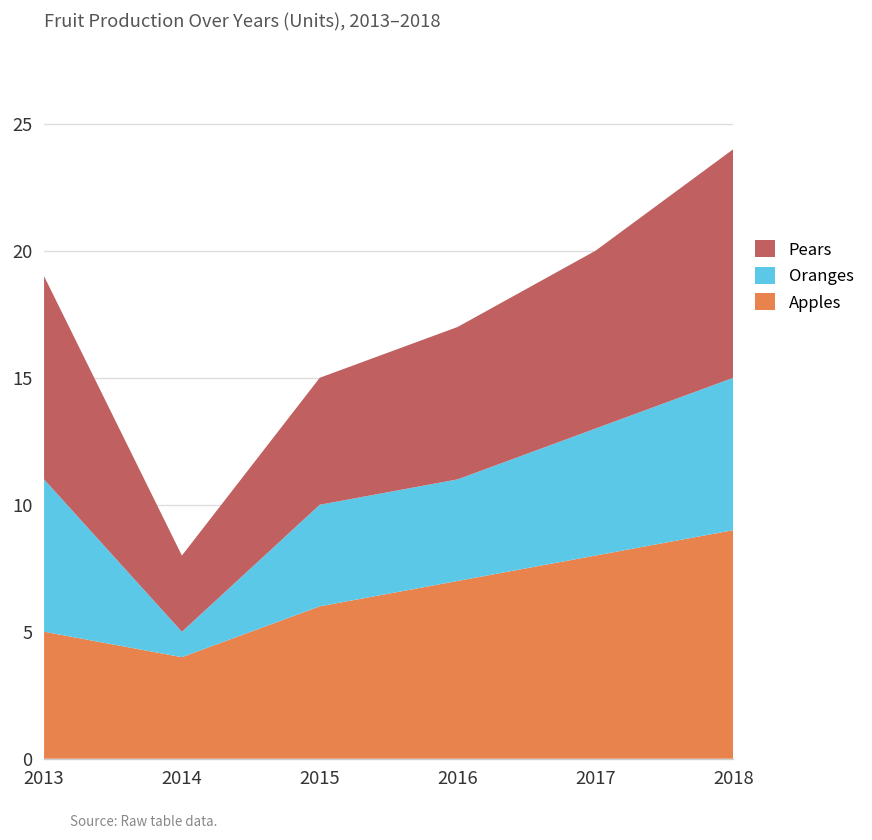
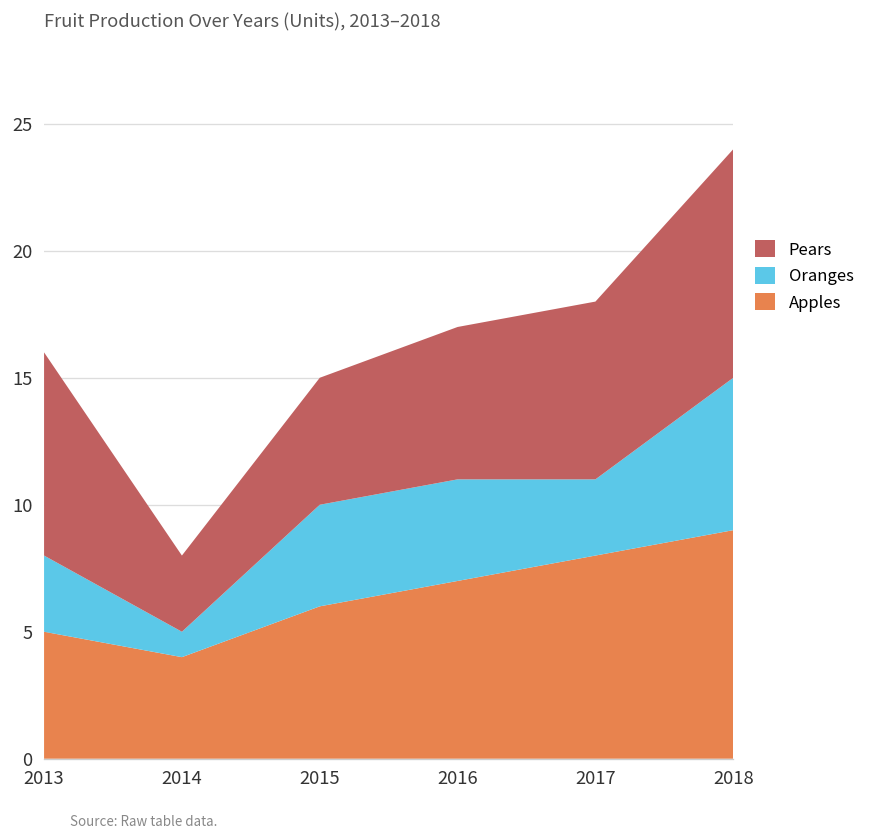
  {
    "Oranges": {
-     "2013": 6,
-     "2017": 5
+     "2013": 3,
+     "2017": 3
    }
  }
